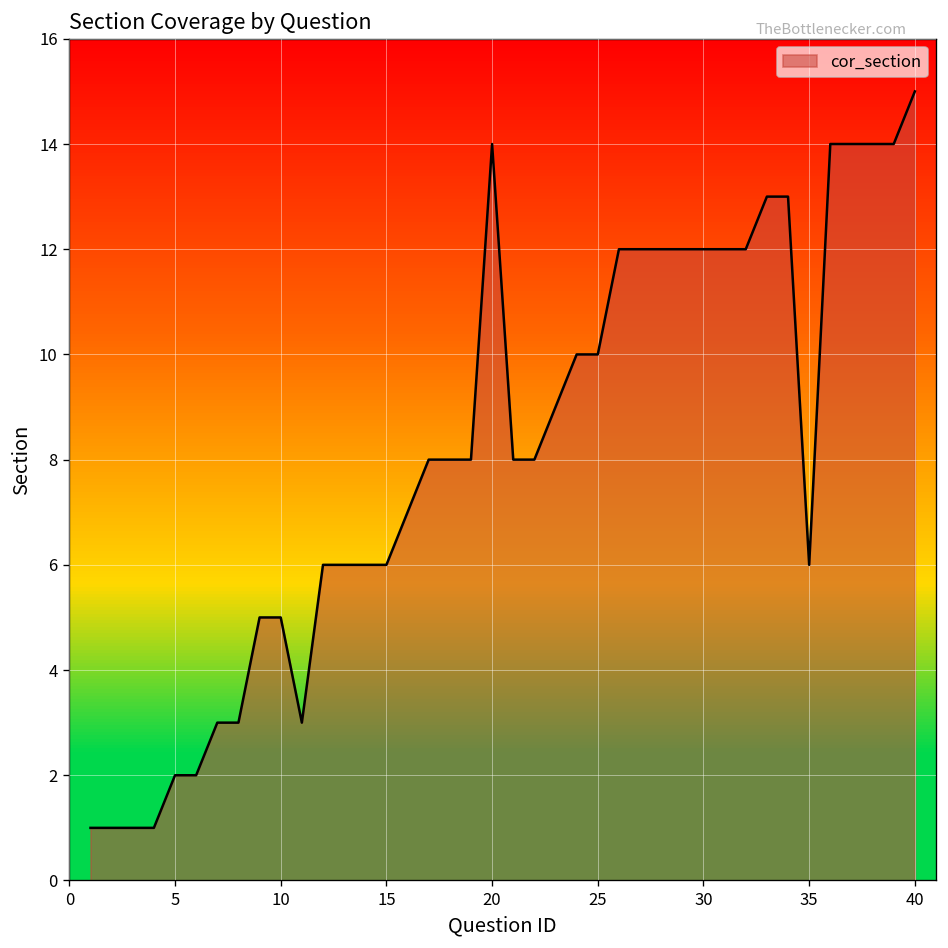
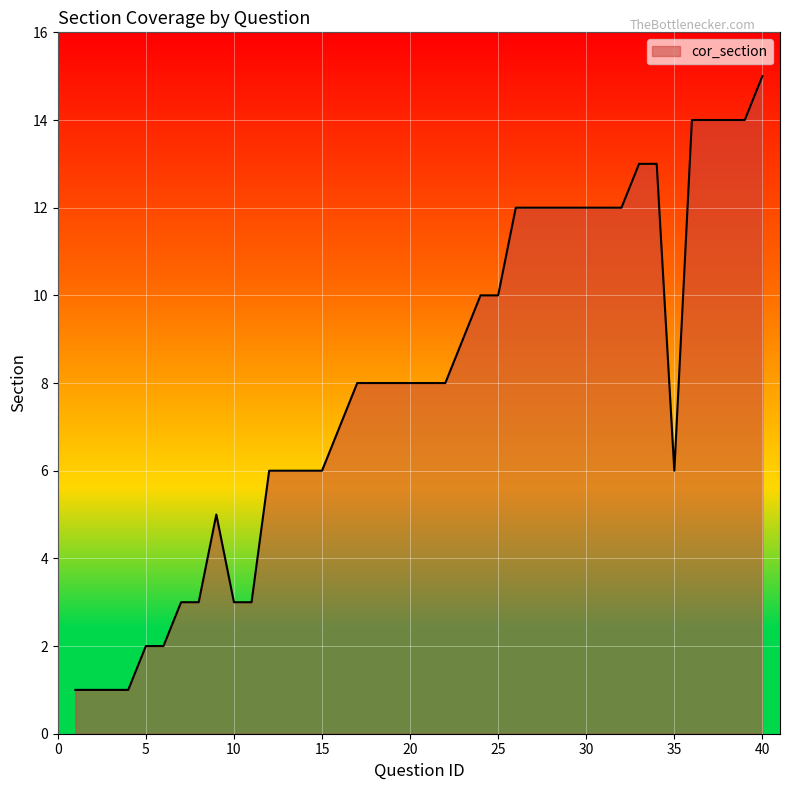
  {
    "5": 2,
-   "10": 5,
+   "10": 3,
    "15": 6,
-   "20": 14,
+   "20": 8,
    "25": 10,
    "30": 12,
    "35": 6,
    "40": 15
  }
